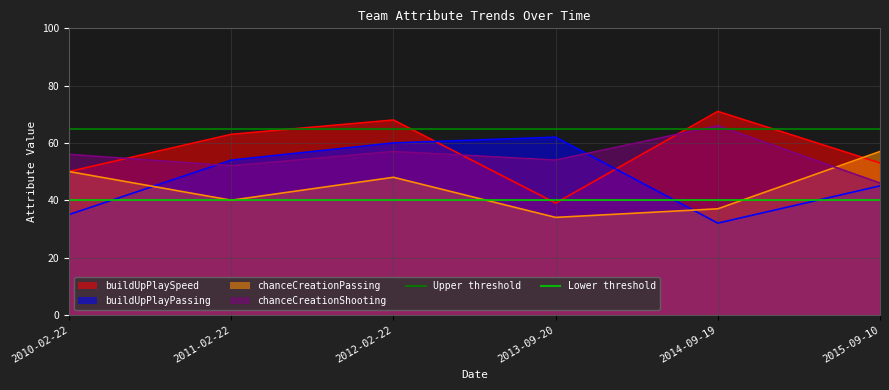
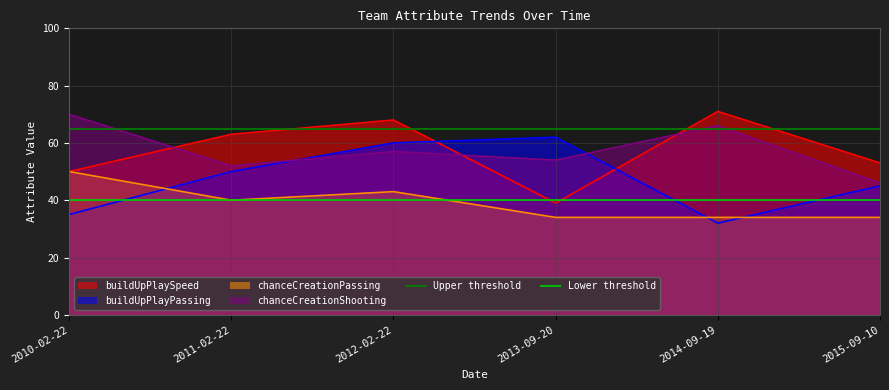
  {
    "buildUpPlaySpeed": {
      "2011-02-22": 63,
      "2012-02-22": 68,
      "2013-09-20": 39,
      "2014-09-19": 71,
      "2015-09-10": 53
    },
    "buildUpPlayPassing": {
      "2010-02-22": 35,
-     "2011-02-22": 54,
+     "2011-02-22": 50,
      "2012-02-22": 60,
      "2013-09-20": 62,
      "2014-09-19": 32,
      "2015-09-10": 45
    },
    "chanceCreationPassing": {
      "2011-02-22": 40,
-     "2012-02-22": 48,
+     "2012-02-22": 43,
      "2013-09-20": 34,
-     "2014-09-19": 37,
-     "2015-09-10": 57
+     "2014-09-19": 34,
+     "2015-09-10": 34
    },
    "chanceCreationShooting": {
-     "2010-02-22": 56,
+     "2010-02-22": 70,
      "2011-02-22": 52,
      "2012-02-22": 57,
      "2013-09-20": 54,
      "2014-09-19": 66,
      "2015-09-10": 46
    }
  }
